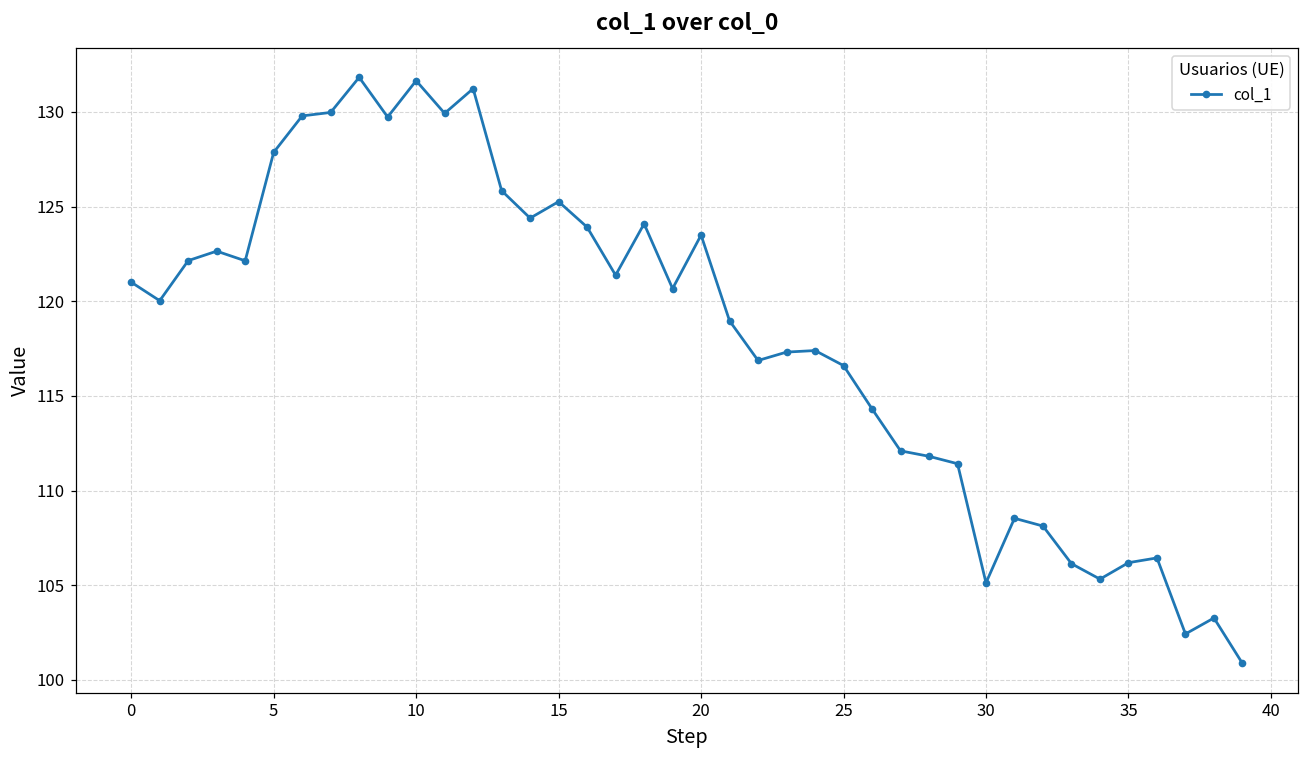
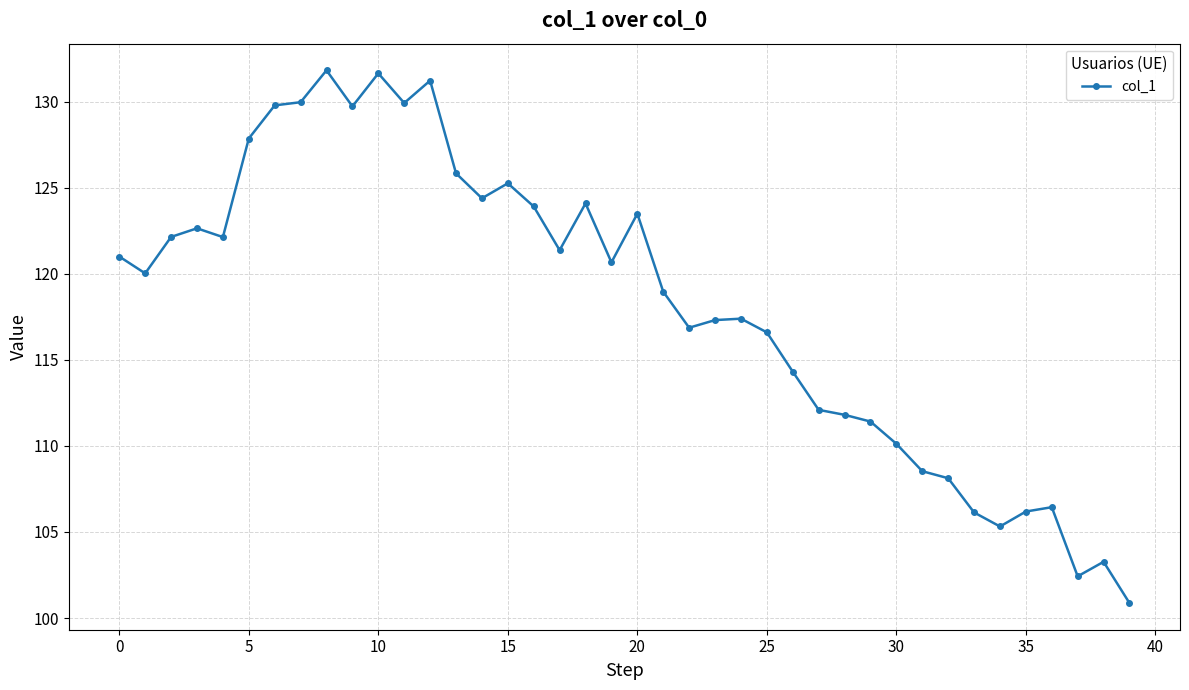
  {
    "0": 121.0,
    "5": 127.9,
    "10": 131.6,
    "15": 125.3,
    "20": 123.5,
    "25": 116.6,
-   "30": 105.1,
+   "30": 110.1,
    "35": 106.2
  }
